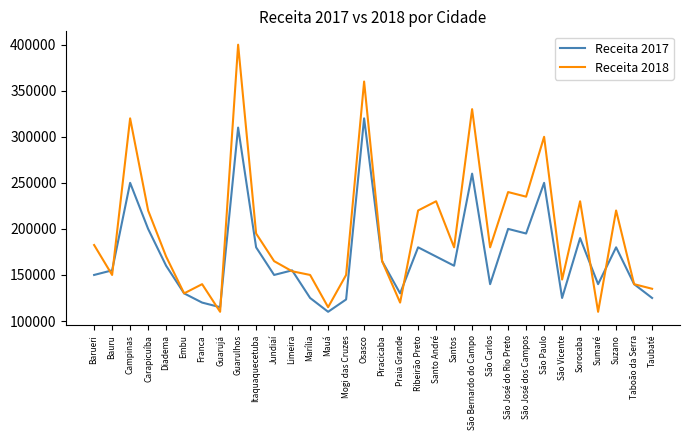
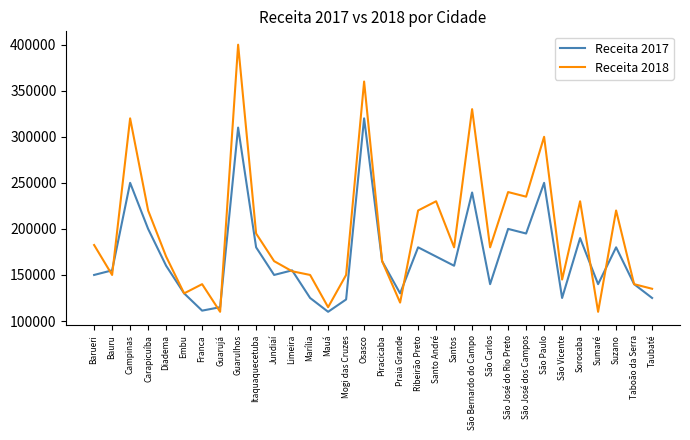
  {
    "Receita 2017": {
      "Barueri": 150000,
      "Bauru": 160000,
      "Campinas": 250000,
      "Carapicuíba": 200000,
      "Diadema": 160000,
-     "Franca": 120000,
+     "Franca": 110000,
      "Guarujá": 120000,
      "Guarulhos": 310000,
      "Itaquaquecetuba": 180000,
      "Jundiaí": 150000,
      "Marília": 130000,
      "Mauá": 110000,
      "Mogi das Cruzes": 120000,
      "Osasco": 320000,
      "Praia Grande": 130000,
      "Ribeirão Preto": 180000,
      "Santo André": 170000,
      "Santos": 160000,
-     "São Bernardo do Campo": 260000,
+     "São Bernardo do Campo": 240000,
      "São Carlos": 140000,
      "São José do Rio Preto": 200000,
      "São José dos Campos": 200000,
      "São Paulo": 250000,
      "São Vicente": 130000,
      "Sorocaba": 190000,
      "Sumaré": 140000,
      "Suzano": 180000,
      "Taubaté": 130000
    },
    "Receita 2018": {
      "Barueri": 180000,
      "Bauru": 150000,
      "Campinas": 320000,
      "Carapicuíba": 220000,
      "Diadema": 170000,
      "Franca": 140000,
      "Guarujá": 110000,
      "Guarulhos": 400000,
      "Itaquaquecetuba": 200000,
      "Jundiaí": 170000,
      "Marília": 150000,
      "Mauá": 120000,
      "Mogi das Cruzes": 150000,
      "Osasco": 360000,
      "Praia Grande": 120000,
      "Ribeirão Preto": 220000,
      "Santo André": 230000,
      "Santos": 180000,
      "São Bernardo do Campo": 330000,
      "São Carlos": 180000,
      "São José do Rio Preto": 240000,
      "São José dos Campos": 240000,
      "São Paulo": 300000,
      "São Vicente": 150000,
      "Sorocaba": 230000,
      "Sumaré": 110000,
      "Suzano": 220000,
      "Taubaté": 140000
    }
  }
